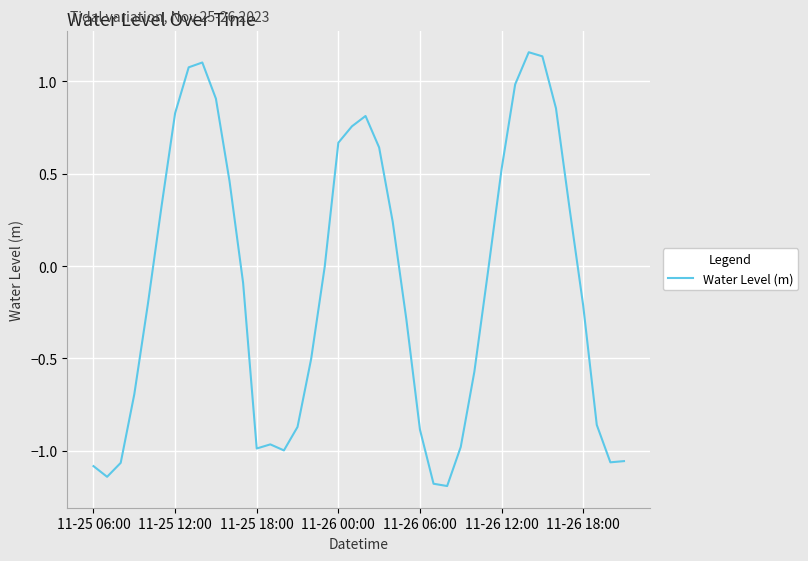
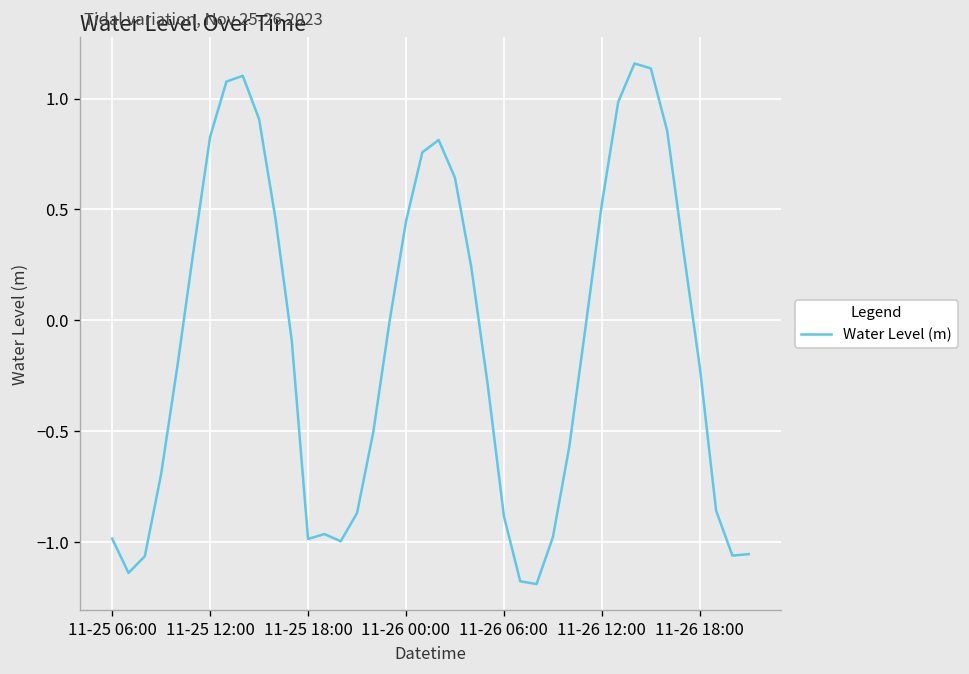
  {
-   "11-25 06:00": -1.08,
+   "11-25 06:00": -0.99,
    "11-25 12:00": 0.83,
    "11-25 18:00": -0.99,
-   "11-26 00:00": 0.67,
+   "11-26 00:00": 0.45,
    "11-26 06:00": -0.88,
    "11-26 12:00": 0.52,
    "11-26 18:00": -0.21
  }
